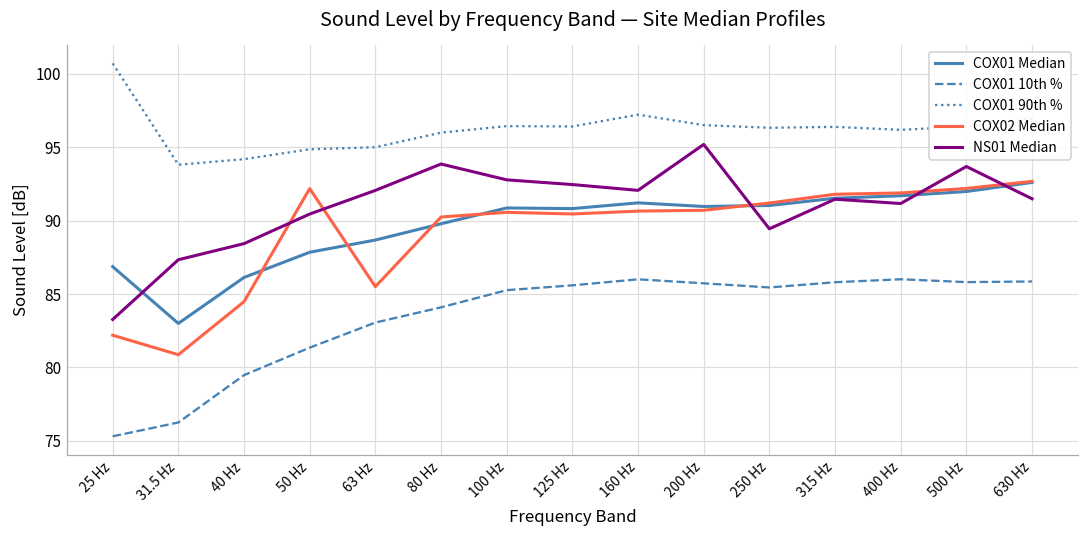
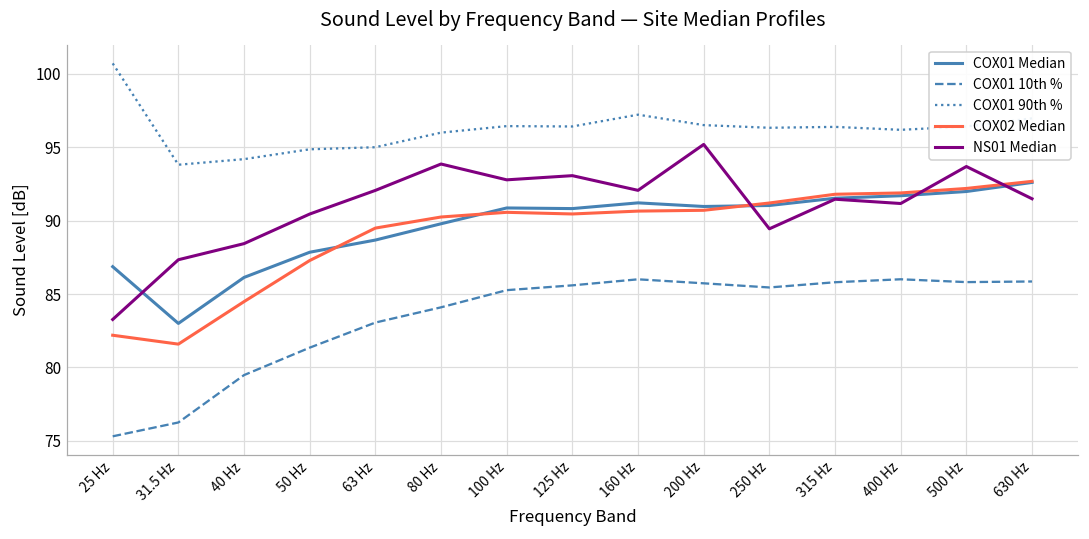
  {
    "COX02 Median": {
      "25 Hz": 82.2,
-     "31.5 Hz": 80.9,
+     "31.5 Hz": 81.6,
      "40 Hz": 84.5,
-     "50 Hz": 92.2,
-     "63 Hz": 85.5,
+     "50 Hz": 87.3,
+     "63 Hz": 89.5,
      "80 Hz": 90.3,
      "100 Hz": 90.6,
      "125 Hz": 90.5,
      "160 Hz": 90.7,
      "200 Hz": 90.7,
      "315 Hz": 91.8,
      "500 Hz": 92.2
    },
    "NS01 Median": {
      "25 Hz": 83.3,
      "31.5 Hz": 87.3,
      "40 Hz": 88.4,
      "50 Hz": 90.5,
      "63 Hz": 92.1,
      "80 Hz": 93.9,
      "100 Hz": 92.8,
-     "125 Hz": 92.5,
+     "125 Hz": 93.1,
      "160 Hz": 92.1,
      "200 Hz": 95.2,
      "250 Hz": 89.4,
      "400 Hz": 91.2,
      "500 Hz": 93.7,
      "630 Hz": 91.5
    }
  }
